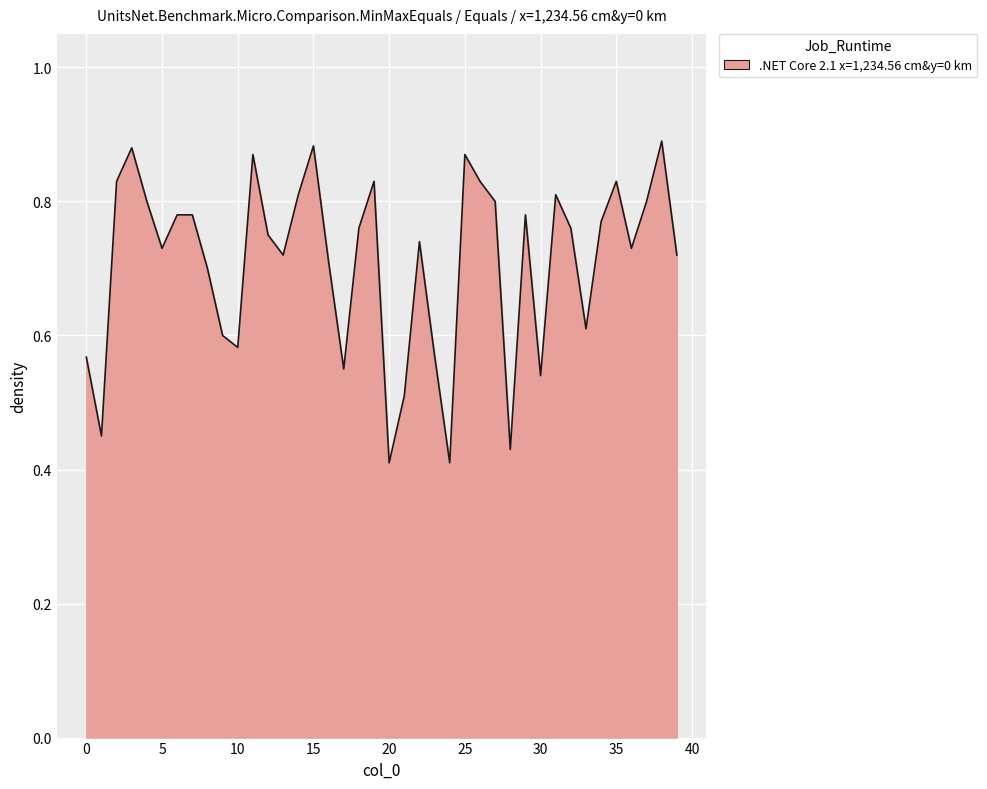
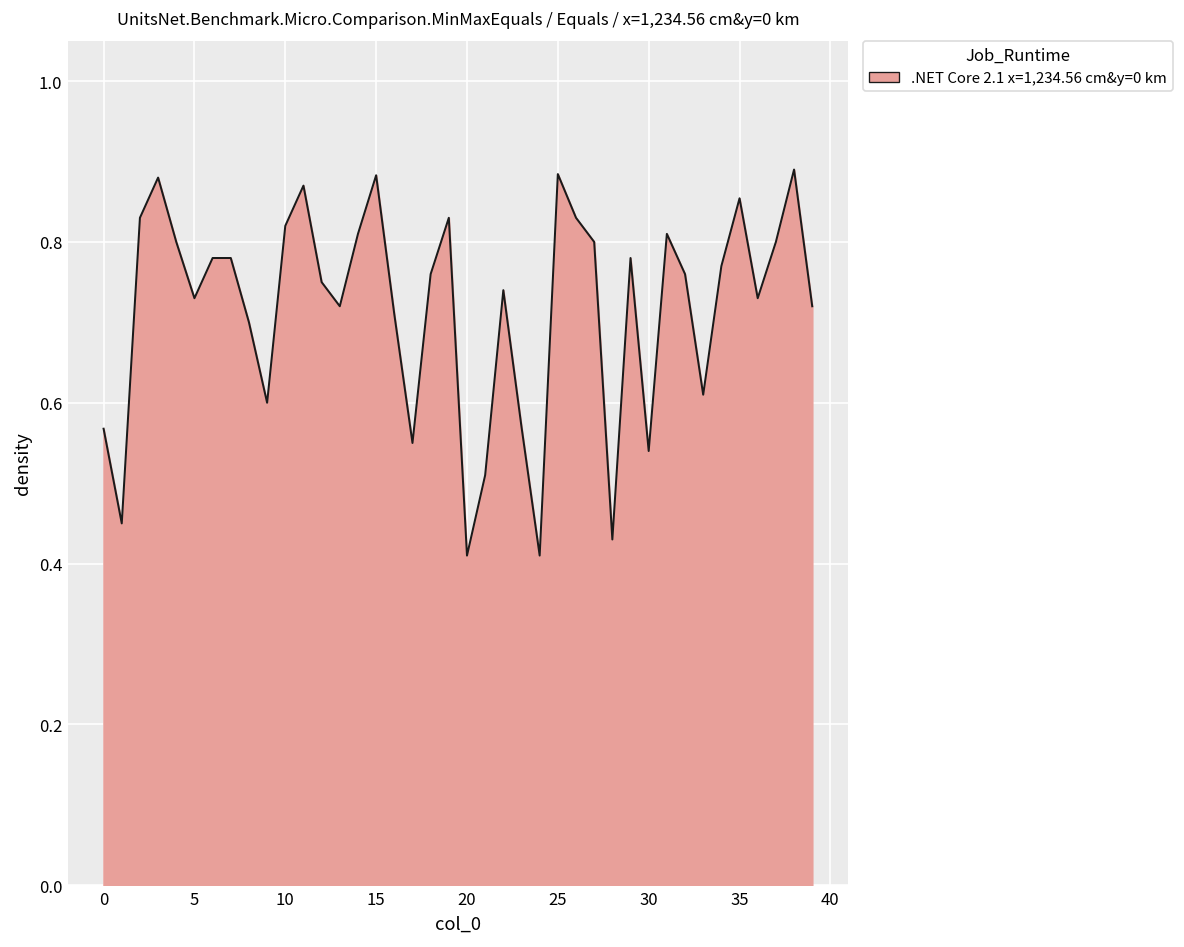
  {
    "0": 0.57,
    "5": 0.73,
-   "10": 0.58,
+   "10": 0.82,
    "15": 0.88,
    "20": 0.41,
-   "25": 0.87,
+   "25": 0.88,
    "30": 0.54,
-   "35": 0.83
+   "35": 0.85
  }
